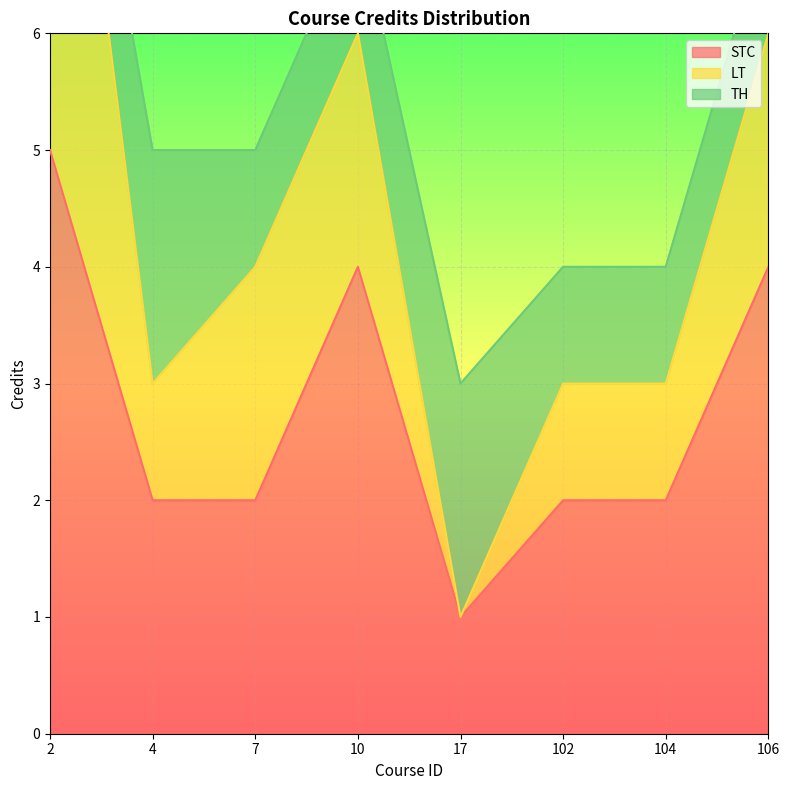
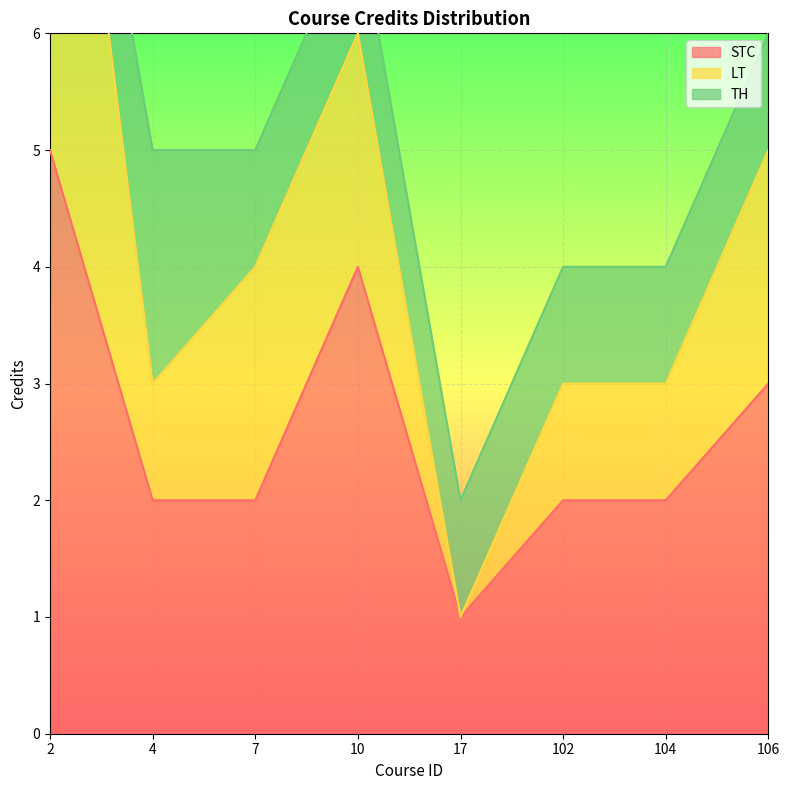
  {
    "STC": {
      "2": 5,
      "4": 2,
      "7": 2,
      "10": 4,
      "102": 2,
      "104": 2,
-     "106": 4
+     "106": 3
    },
    "LT": {
      "4": 1,
      "7": 2,
      "10": 2,
      "102": 1,
      "104": 1,
      "106": 2
    },
    "TH": {
      "4": 2,
      "7": 1,
-     "17": 2,
+     "17": 1,
      "102": 1,
      "104": 1
    }
  }
